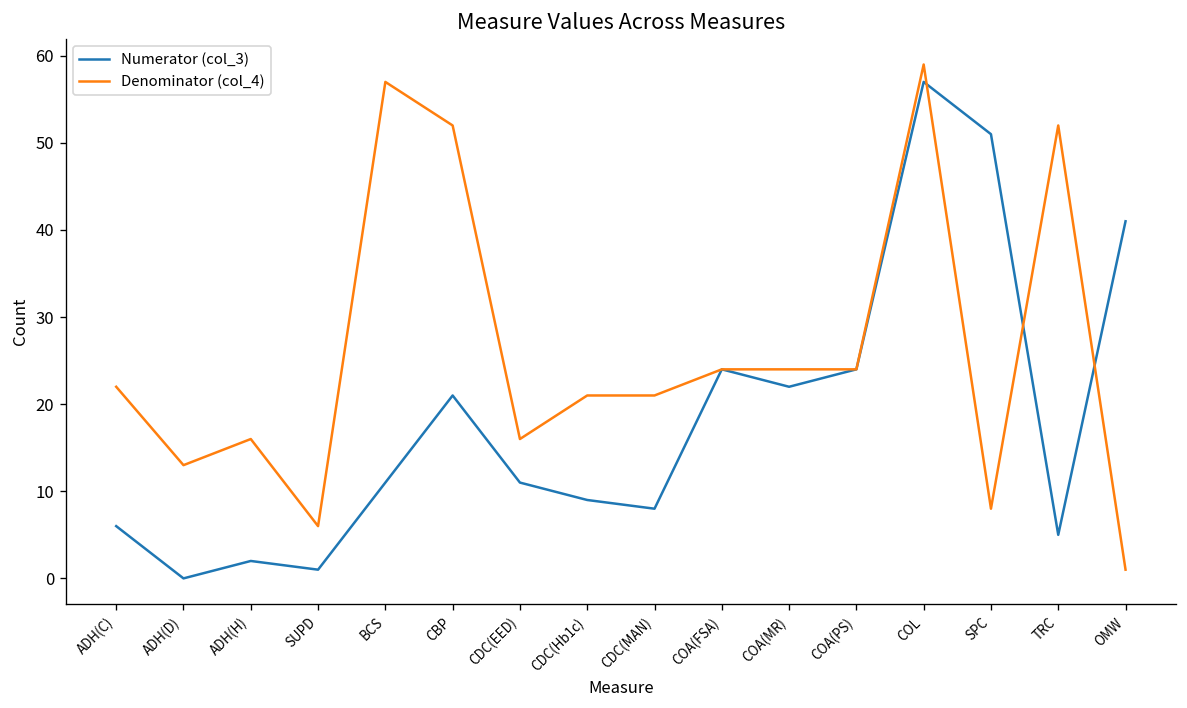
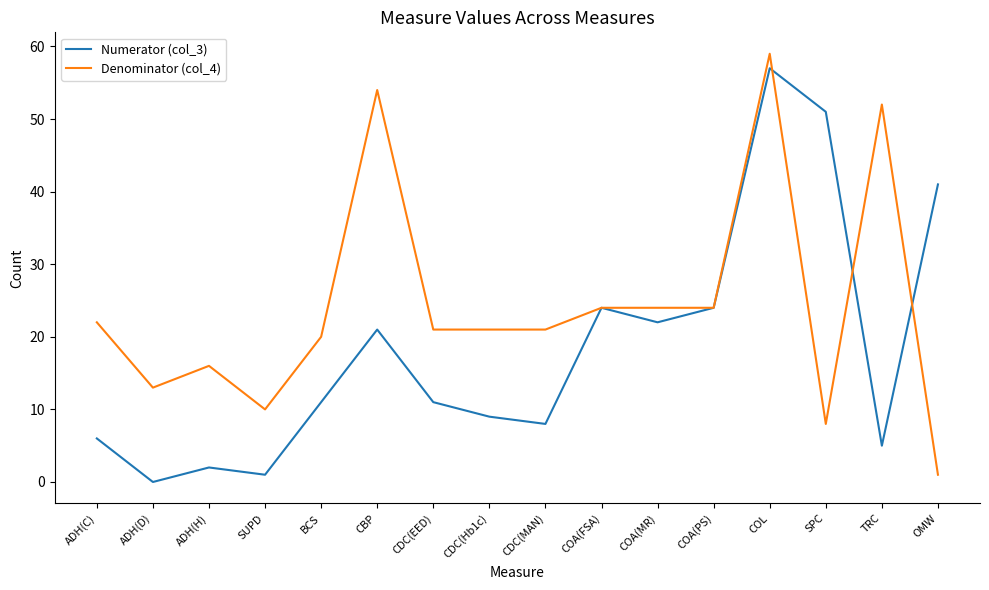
  {
    "Numerator (col_3)": {
      "ADH(C)": 6,
      "ADH(D)": 0,
      "ADH(H)": 2,
      "SUPD": 1,
      "BCS": 11,
      "CBP": 21,
      "CDC(EED)": 11,
      "CDC(Hb1c)": 9,
      "CDC(MAN)": 8,
      "COA(MR)": 22,
      "COL": 57,
      "SPC": 51,
      "TRC": 5,
      "OMW": 41
    },
    "Denominator (col_4)": {
      "ADH(C)": 22,
      "ADH(D)": 13,
      "ADH(H)": 16,
-     "SUPD": 6,
-     "BCS": 57,
-     "CBP": 52,
-     "CDC(EED)": 16,
+     "SUPD": 10,
+     "BCS": 20,
+     "CBP": 54,
+     "CDC(EED)": 21,
      "CDC(Hb1c)": 21,
      "CDC(MAN)": 21,
      "COA(MR)": 24,
      "COL": 59,
      "SPC": 8,
      "TRC": 52,
      "OMW": 1
    }
  }
